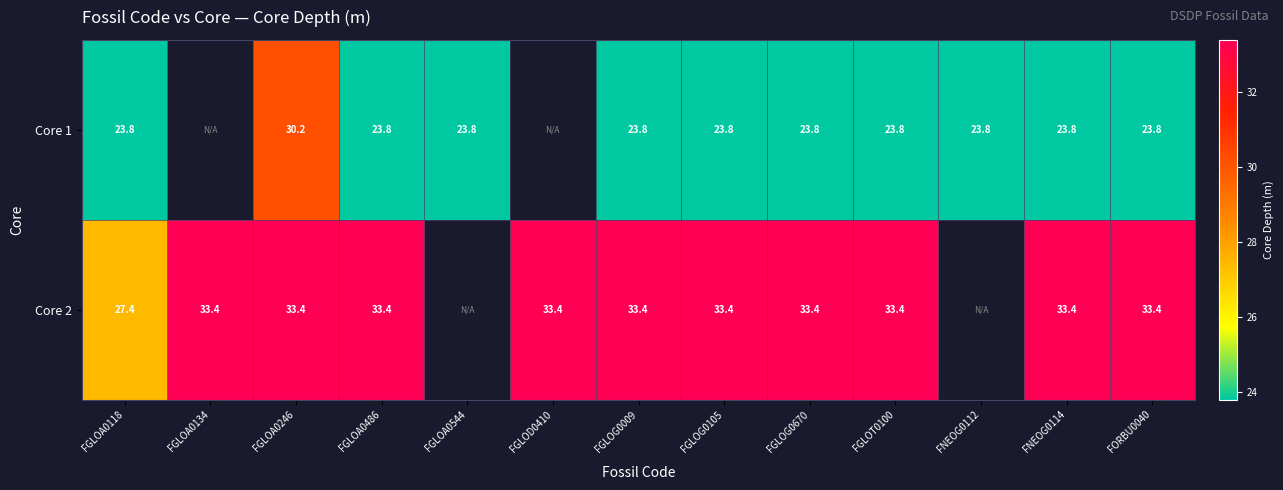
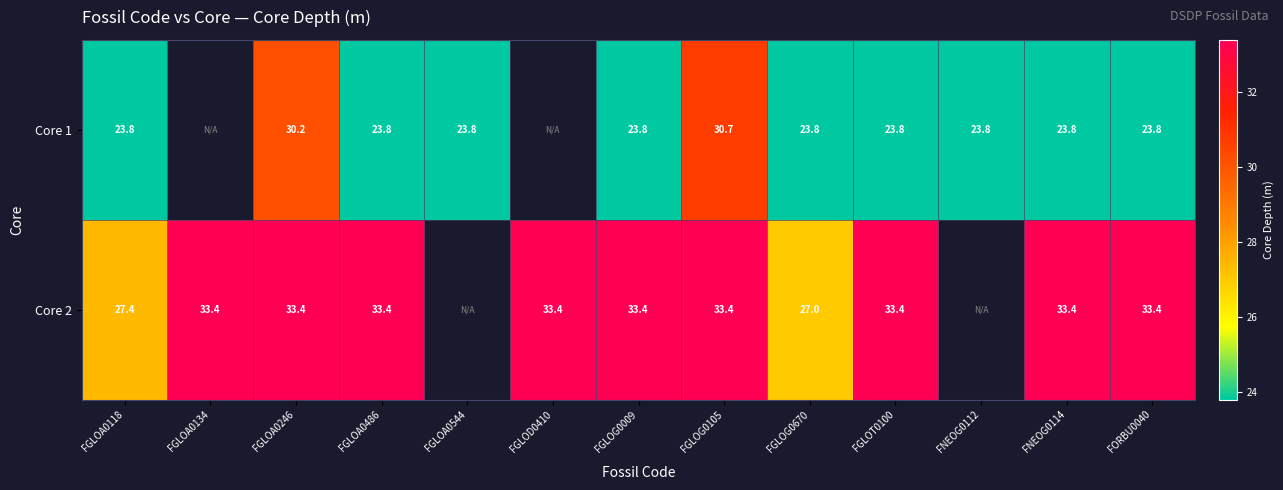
  {
    "Core 1": {
      "FGLOA0118": 23.8,
      "FGLOA0246": 30.2,
      "FGLOA0486": 23.8,
      "FGLOA0544": 23.8,
      "FGLOG0009": 23.8,
-     "FGLOG0105": 23.8,
+     "FGLOG0105": 30.7,
      "FGLOG0670": 23.8,
      "FGLOT0100": 23.8,
      "FNEOG0112": 23.8,
      "FNEOG0114": 23.8,
      "FORBU0040": 23.8
    },
    "Core 2": {
      "FGLOA0118": 27.4,
      "FGLOA0134": 33.4,
      "FGLOA0246": 33.4,
      "FGLOA0486": 33.4,
      "FGLOD0410": 33.4,
      "FGLOG0009": 33.4,
      "FGLOG0105": 33.4,
-     "FGLOG0670": 33.4,
+     "FGLOG0670": 27.0,
      "FGLOT0100": 33.4,
      "FNEOG0114": 33.4,
      "FORBU0040": 33.4
    }
  }
